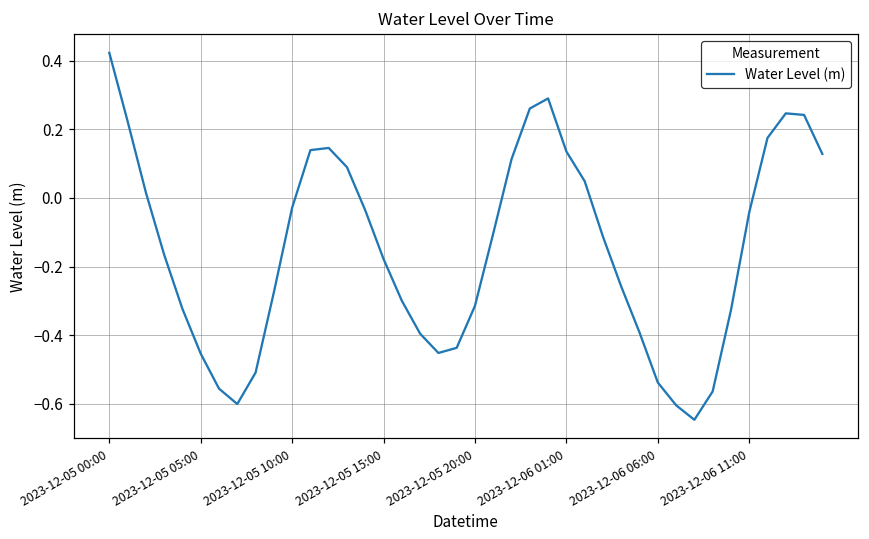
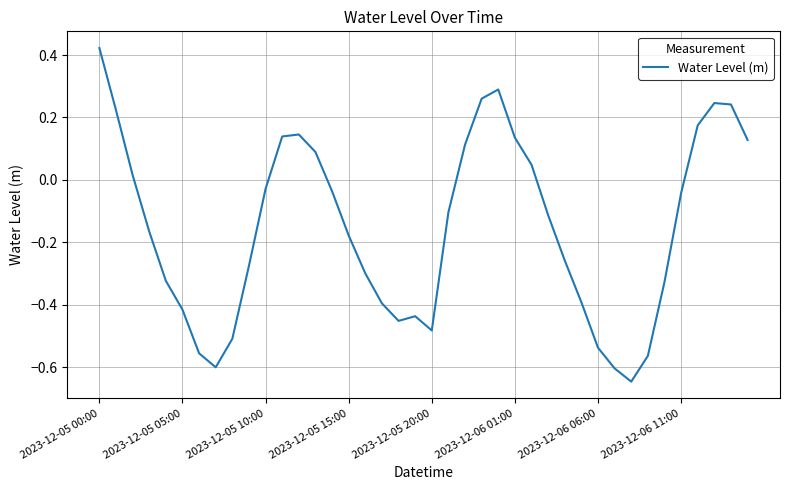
  {
    "2023-12-05 00:00": 0.42,
-   "2023-12-05 05:00": -0.45,
+   "2023-12-05 05:00": -0.42,
    "2023-12-05 10:00": -0.03,
    "2023-12-05 15:00": -0.18,
-   "2023-12-05 20:00": -0.31,
+   "2023-12-05 20:00": -0.48,
    "2023-12-06 01:00": 0.14,
    "2023-12-06 06:00": -0.54,
    "2023-12-06 11:00": -0.04
  }
